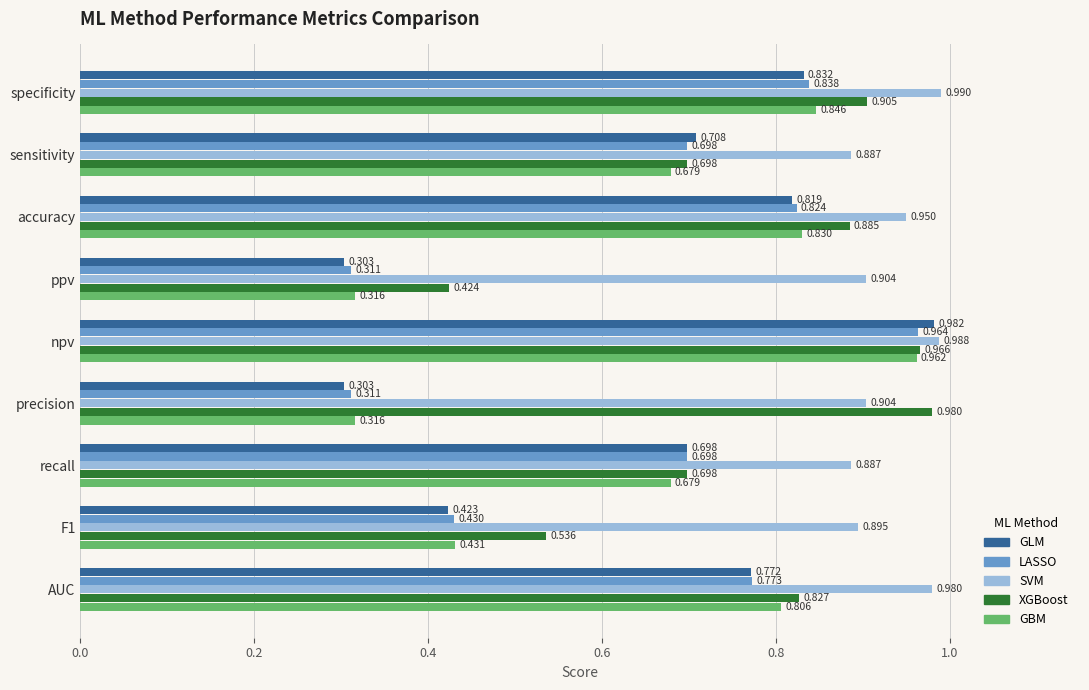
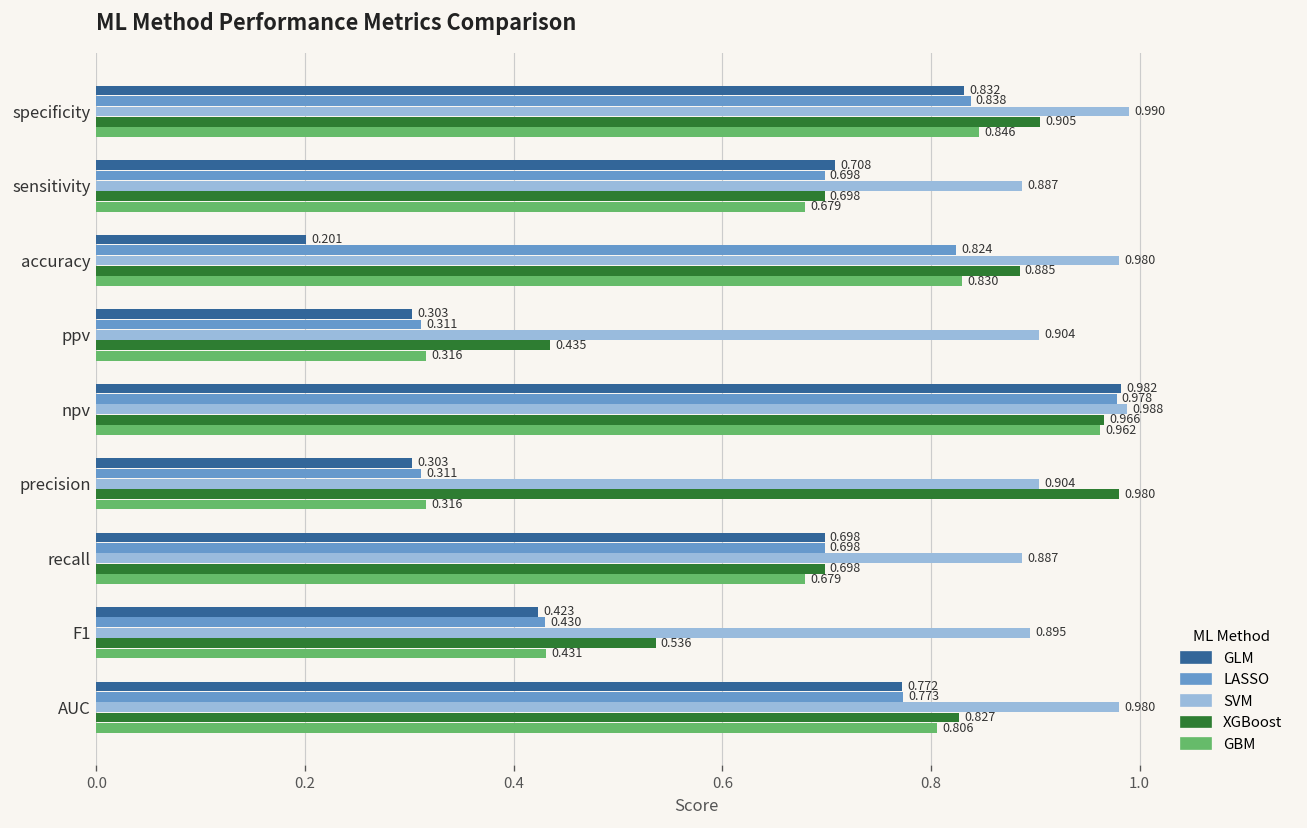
  {
    "GLM": {
      "specificity": 0.832,
      "sensitivity": 0.708,
-     "accuracy": 0.819,
+     "accuracy": 0.201,
      "ppv": 0.303,
      "npv": 0.982,
      "precision": 0.303,
      "recall": 0.698,
      "F1": 0.423,
      "AUC": 0.772
    },
    "LASSO": {
      "specificity": 0.838,
      "sensitivity": 0.698,
      "accuracy": 0.824,
      "ppv": 0.311,
-     "npv": 0.964,
+     "npv": 0.978,
      "precision": 0.311,
      "recall": 0.698,
      "F1": 0.430,
      "AUC": 0.773
    },
    "SVM": {
      "specificity": 0.990,
      "sensitivity": 0.887,
-     "accuracy": 0.950,
+     "accuracy": 0.980,
      "ppv": 0.904,
      "npv": 0.988,
      "precision": 0.904,
      "recall": 0.887,
      "F1": 0.895,
      "AUC": 0.980
    },
    "XGBoost": {
      "specificity": 0.905,
      "sensitivity": 0.698,
      "accuracy": 0.885,
-     "ppv": 0.424,
+     "ppv": 0.435,
      "npv": 0.966,
      "precision": 0.980,
      "recall": 0.698,
      "F1": 0.536,
      "AUC": 0.827
    },
    "GBM": {
      "specificity": 0.846,
      "sensitivity": 0.679,
      "accuracy": 0.830,
      "ppv": 0.316,
      "npv": 0.962,
      "precision": 0.316,
      "recall": 0.679,
      "F1": 0.431,
      "AUC": 0.806
    }
  }
